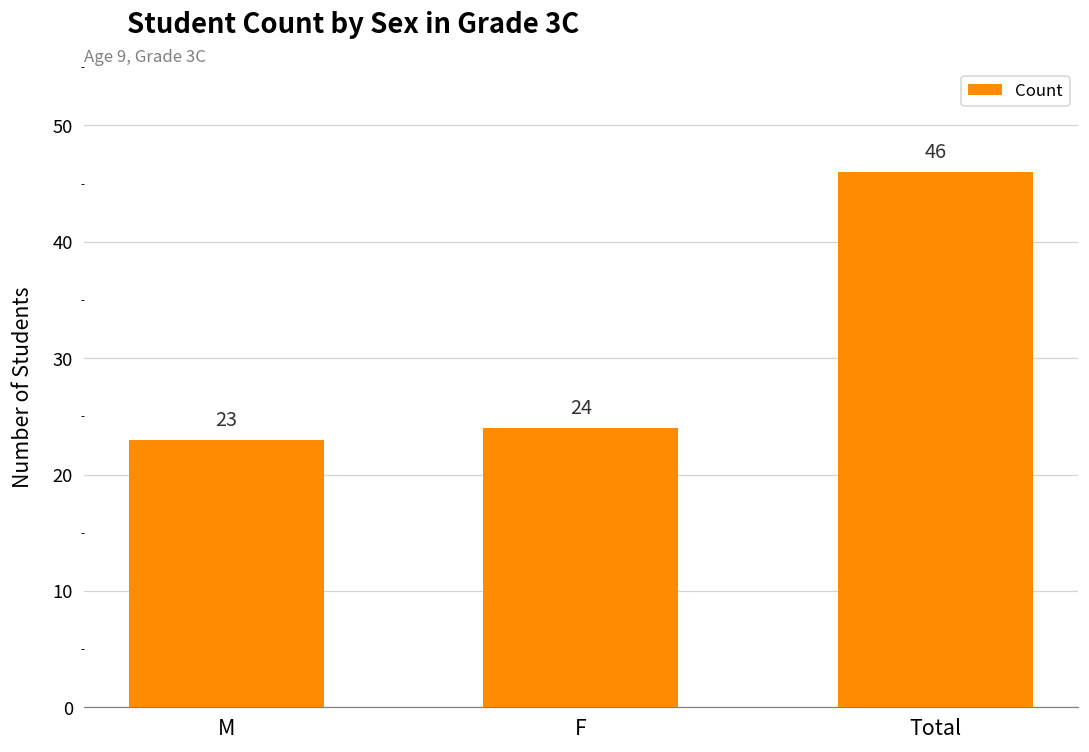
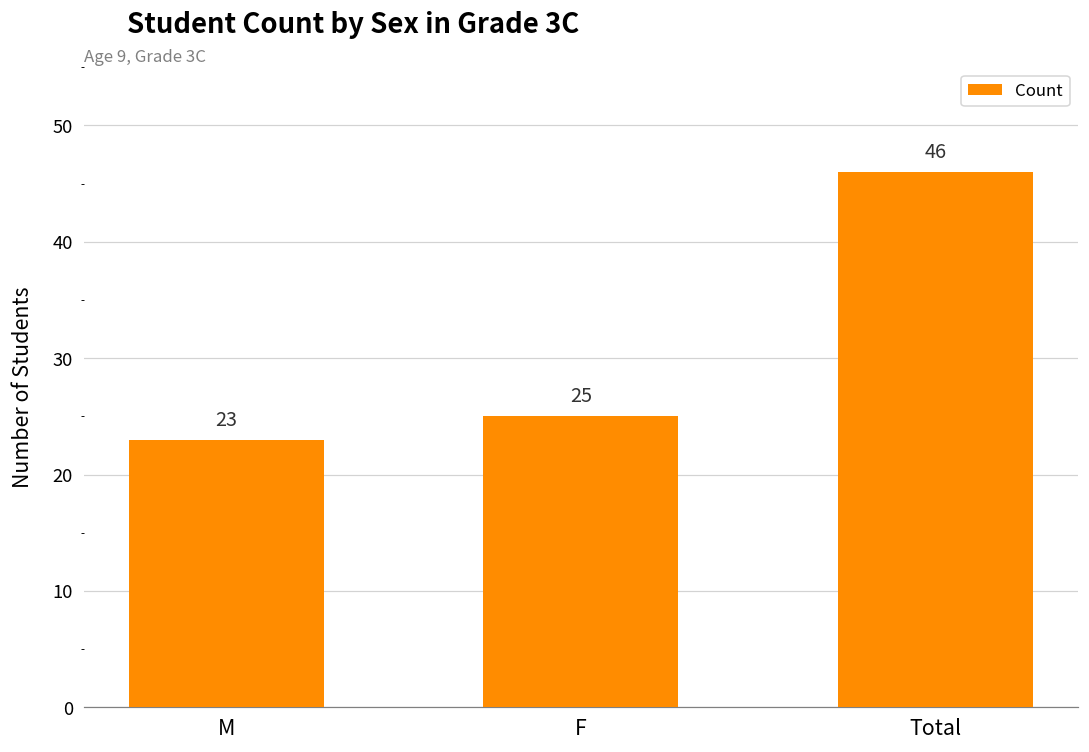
  {
    "M": 23,
-   "F": 24,
+   "F": 25,
    "Total": 46
  }
